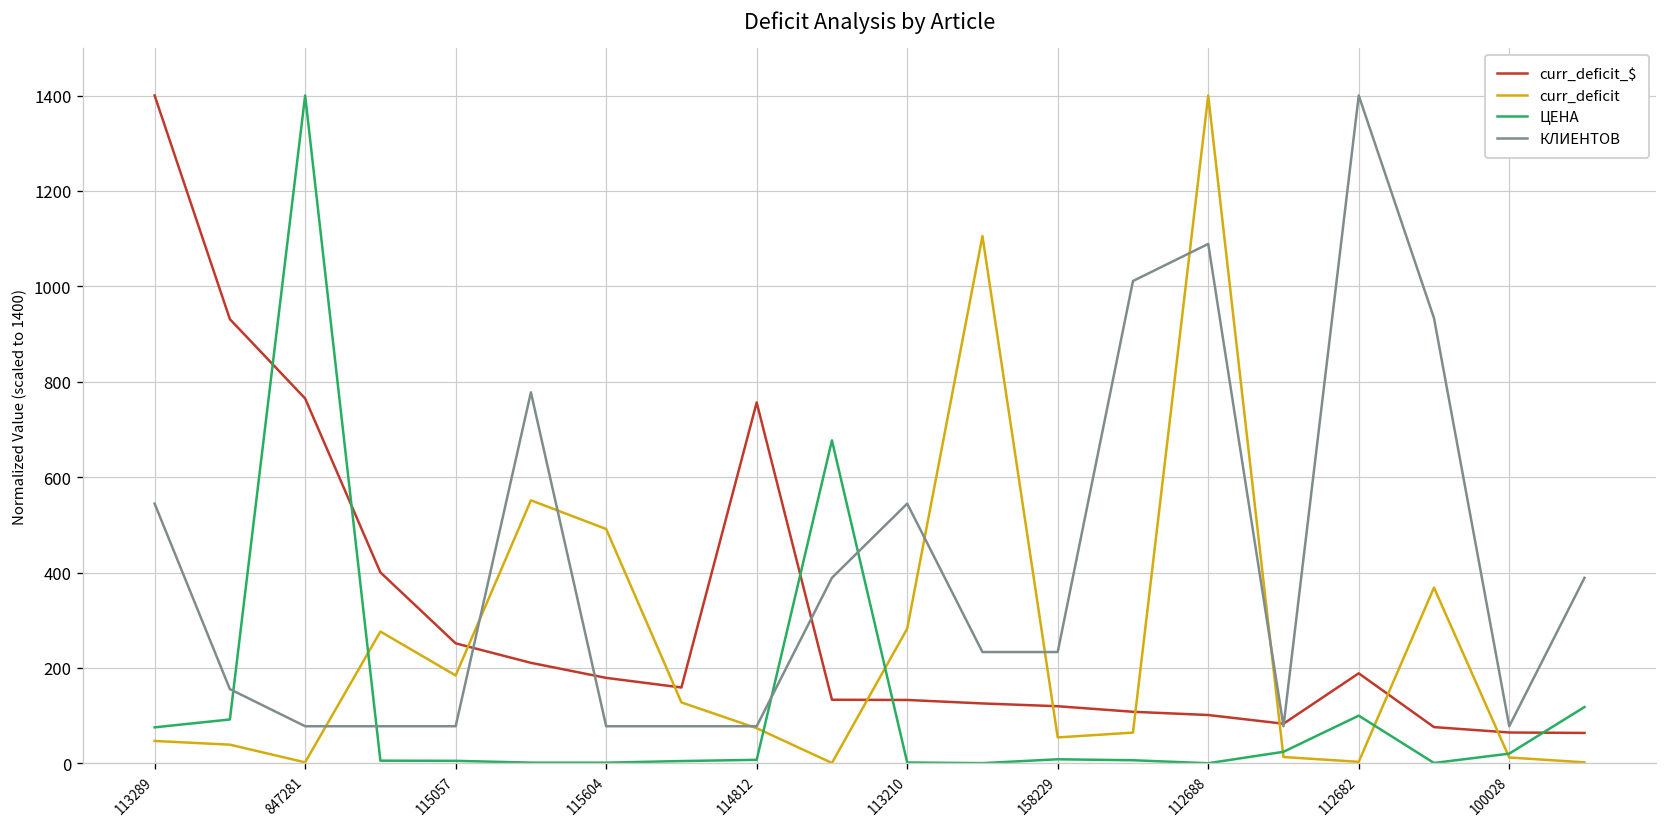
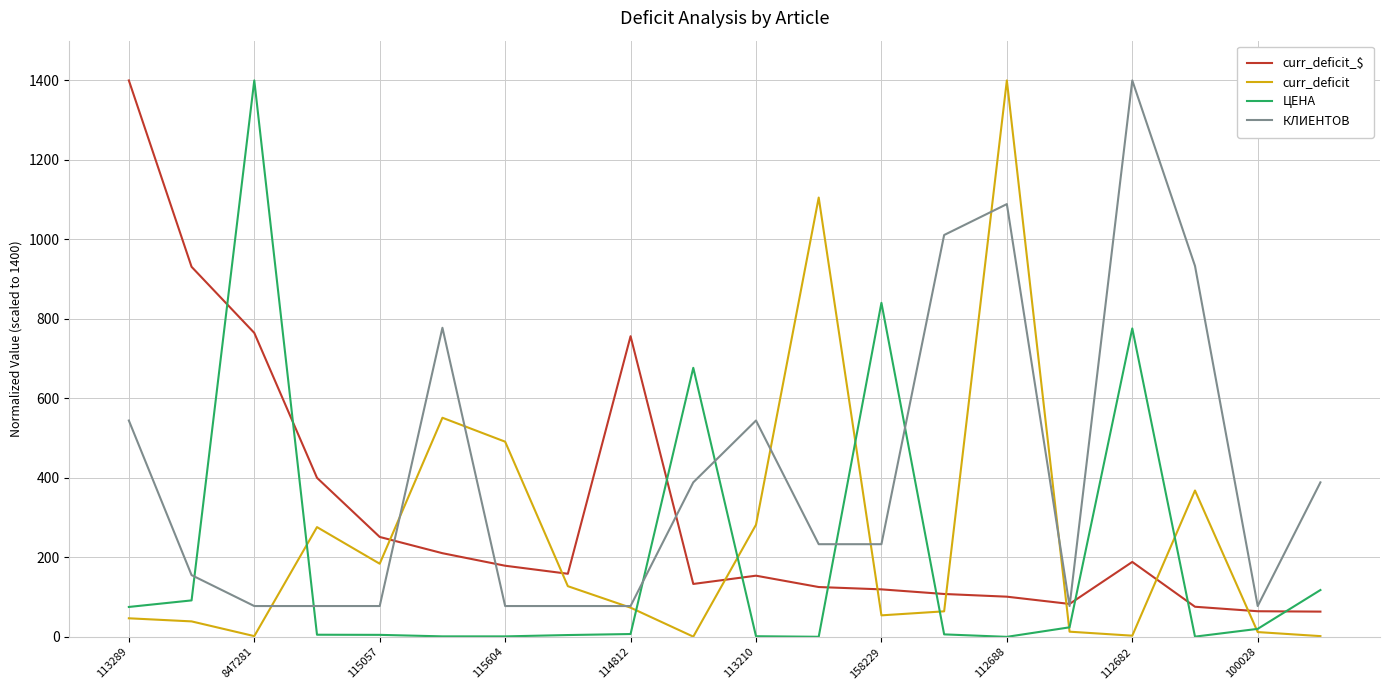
  {
    "curr_deficit_$": {
      "113289": 1400,
      "847281": 760,
      "115057": 250,
      "115604": 180,
      "114812": 760,
-     "113210": 130,
+     "113210": 150,
      "158229": 120,
      "112688": 100,
      "112682": 190,
      "100028": 60
    },
    "curr_deficit": {
      "113289": 50,
      "847281": 0,
      "115057": 180,
      "115604": 490,
      "113210": 280,
      "158229": 50,
      "112688": 1400,
      "112682": 0,
      "100028": 10
    },
    "ЦЕНА": {
      "113289": 80,
      "847281": 1400,
      "115057": 10,
      "115604": 0,
      "114812": 10,
      "113210": 0,
-     "158229": 10,
+     "158229": 840,
      "112688": 0,
-     "112682": 100,
+     "112682": 780,
      "100028": 20
    },
    "КЛИЕНТОВ": {
      "113289": 540,
      "847281": 80,
      "115057": 80,
      "115604": 80,
      "113210": 540,
      "158229": 230,
      "112688": 1090,
      "112682": 1400,
      "100028": 80
    }
  }
